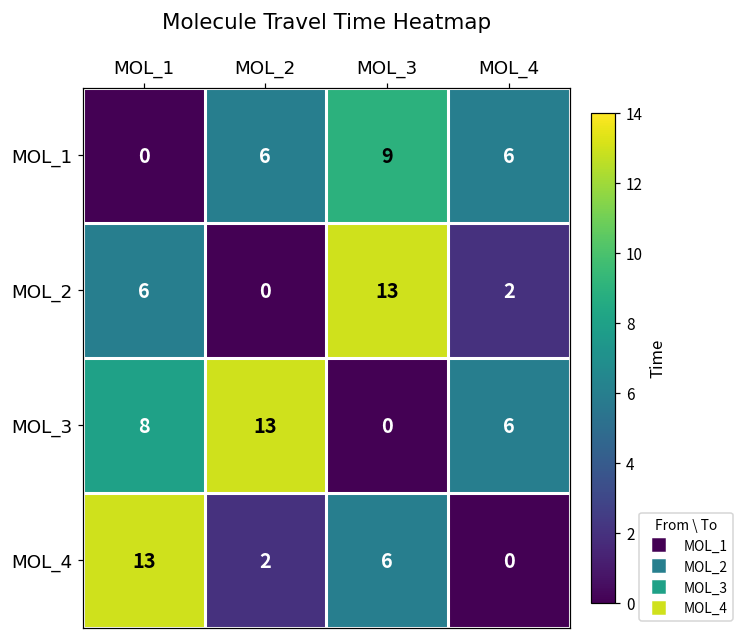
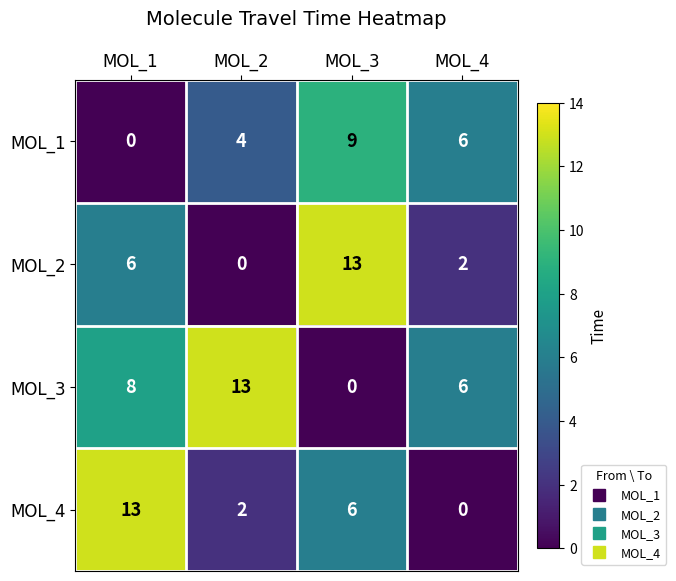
  {
    "MOL_1": {
      "MOL_1": 0,
-     "MOL_2": 6,
+     "MOL_2": 4,
      "MOL_3": 9,
      "MOL_4": 6
    },
    "MOL_2": {
      "MOL_1": 6,
      "MOL_2": 0,
      "MOL_3": 13,
      "MOL_4": 2
    },
    "MOL_3": {
      "MOL_1": 8,
      "MOL_2": 13,
      "MOL_3": 0,
      "MOL_4": 6
    },
    "MOL_4": {
      "MOL_1": 13,
      "MOL_2": 2,
      "MOL_3": 6,
      "MOL_4": 0
    }
  }
